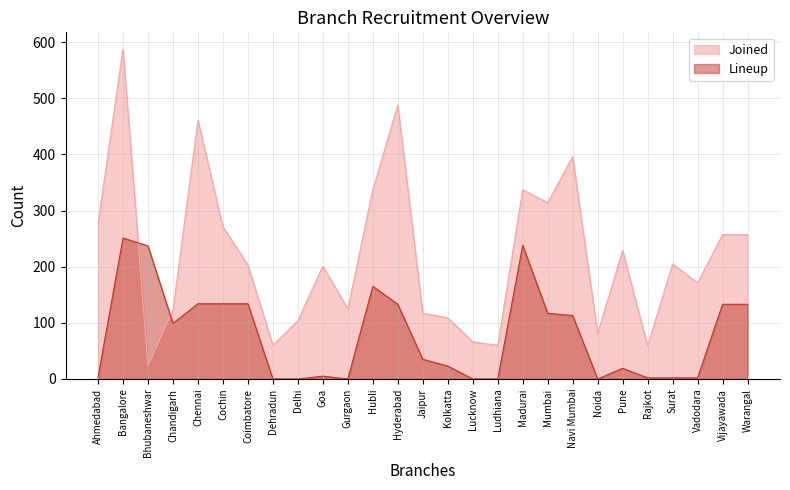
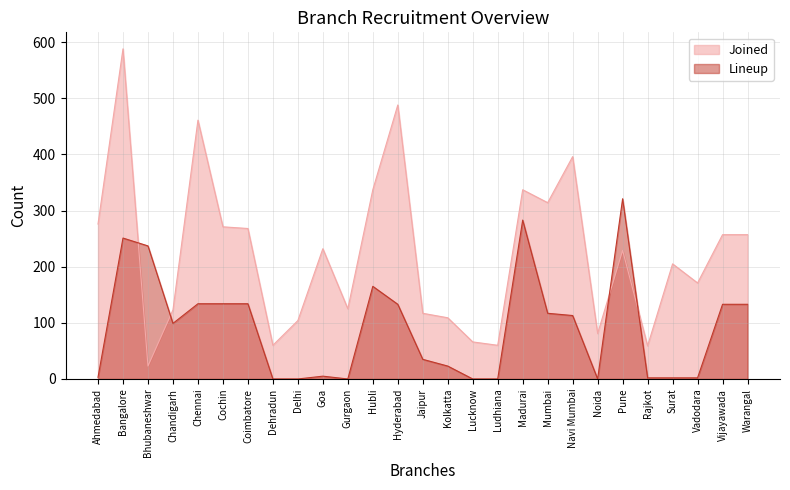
  {
    "Joined": {
      "Ahmedabad": 280,
      "Bangalore": 590,
      "Bhubaneshwar": 20,
      "Chandigarh": 120,
      "Chennai": 460,
      "Cochin": 270,
-     "Coimbatore": 200,
+     "Coimbatore": 270,
      "Dehradun": 60,
      "Delhi": 100,
-     "Goa": 200,
+     "Goa": 230,
      "Gurgaon": 130,
      "Hubli": 340,
      "Hyderabad": 490,
      "Jaipur": 120,
      "Kolkatta": 110,
      "Lucknow": 70,
      "Ludhiana": 60,
      "Madurai": 340,
      "Mumbai": 310,
      "Navi Mumbai": 400,
      "Noida": 80,
      "Pune": 230,
      "Rajkot": 60,
      "Surat": 210,
      "Vadodara": 170,
      "Vijayawada": 260,
      "Warangal": 260
    },
    "Lineup": {
      "Ahmedabad": 0,
      "Bangalore": 250,
      "Bhubaneshwar": 240,
      "Chandigarh": 100,
      "Chennai": 130,
      "Cochin": 130,
      "Coimbatore": 130,
      "Dehradun": 0,
      "Delhi": 0,
      "Goa": 10,
      "Gurgaon": 0,
      "Hubli": 170,
      "Hyderabad": 130,
      "Jaipur": 40,
      "Kolkatta": 20,
      "Lucknow": 0,
      "Ludhiana": 0,
-     "Madurai": 240,
+     "Madurai": 280,
      "Mumbai": 120,
      "Navi Mumbai": 110,
      "Noida": 0,
-     "Pune": 20,
+     "Pune": 320,
      "Rajkot": 0,
      "Surat": 0,
      "Vadodara": 0,
      "Vijayawada": 130,
      "Warangal": 130
    }
  }
